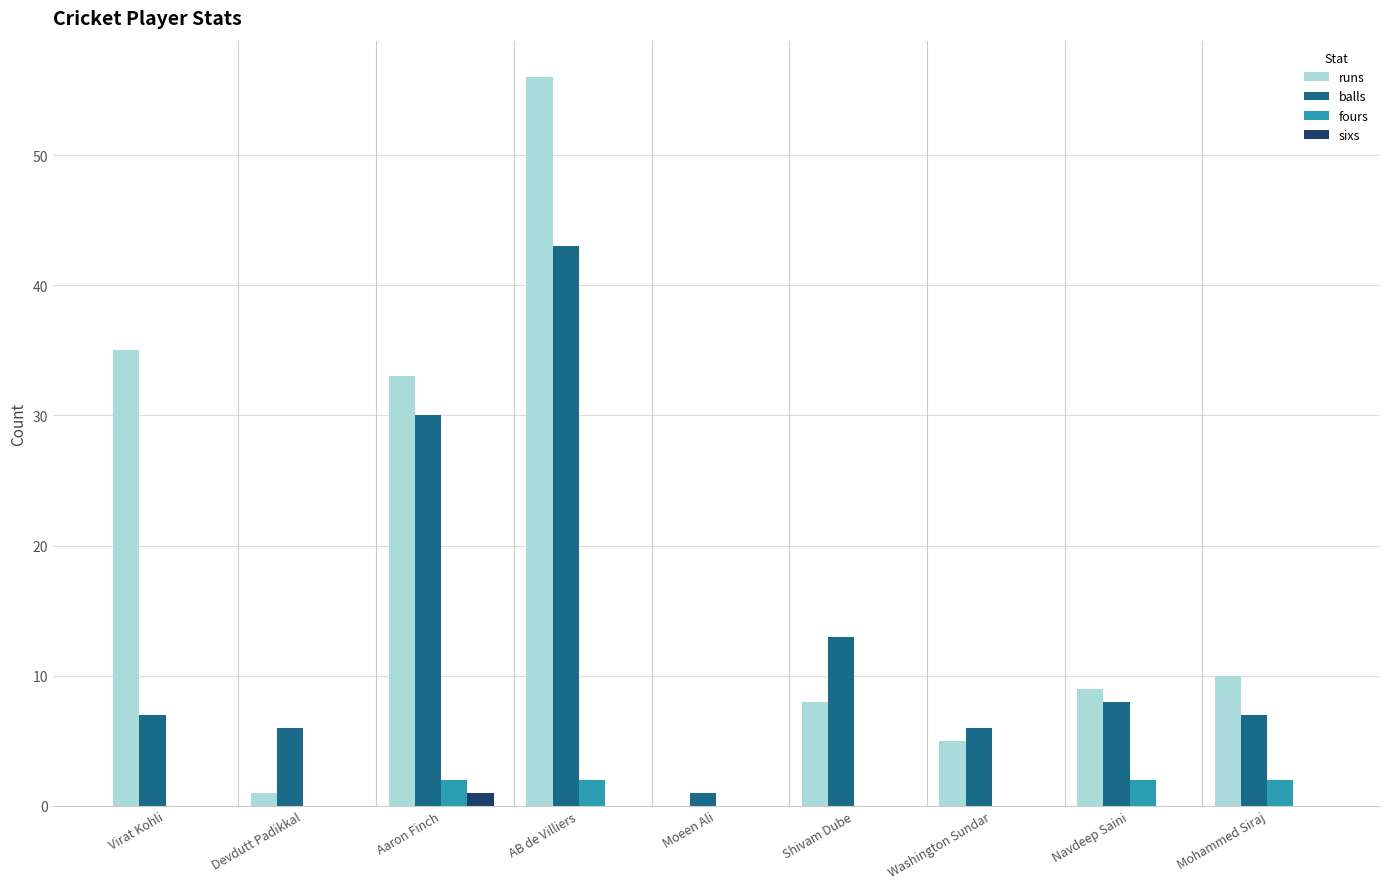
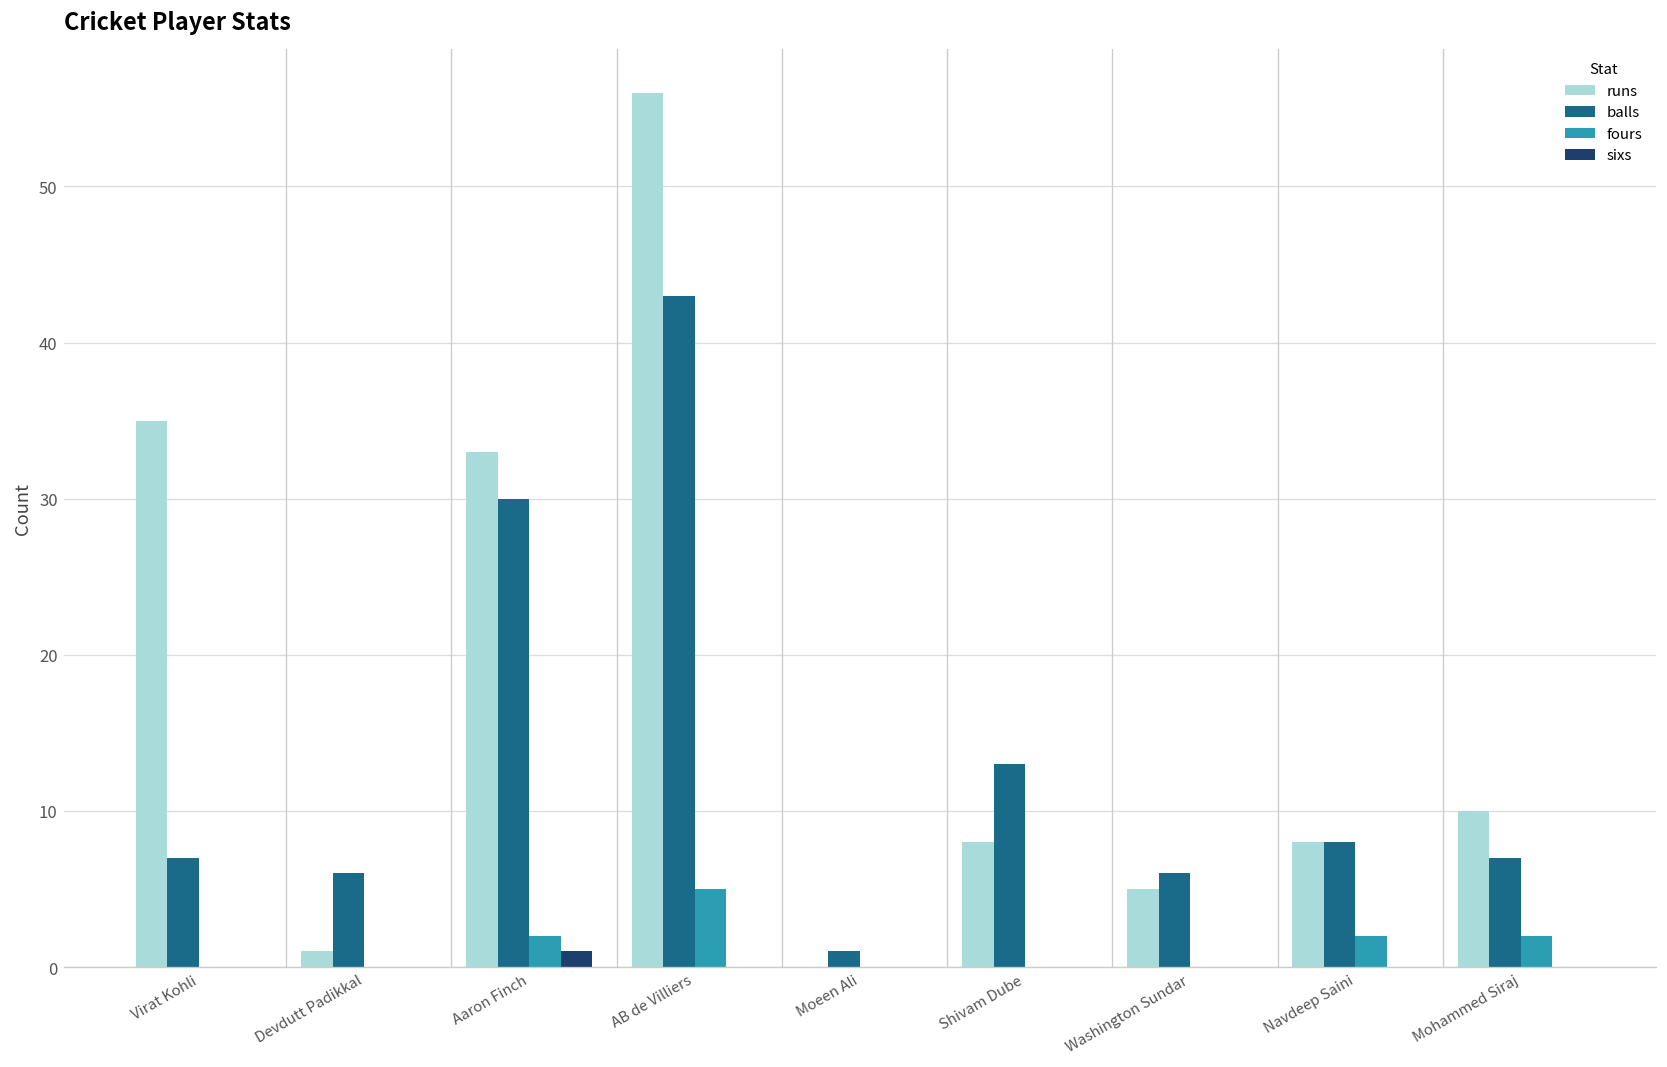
  {
    "runs": {
      "Virat Kohli": 35,
      "Devdutt Padikkal": 1,
      "Aaron Finch": 33,
      "AB de Villiers": 56,
      "Moeen Ali": 0,
      "Shivam Dube": 8,
      "Washington Sundar": 5,
-     "Navdeep Saini": 9,
+     "Navdeep Saini": 8,
      "Mohammed Siraj": 10
    },
    "fours": {
      "Virat Kohli": 0,
      "Devdutt Padikkal": 0,
      "Aaron Finch": 2,
-     "AB de Villiers": 2,
+     "AB de Villiers": 5,
      "Moeen Ali": 0,
      "Shivam Dube": 0,
      "Washington Sundar": 0,
      "Navdeep Saini": 2,
      "Mohammed Siraj": 2
    }
  }
